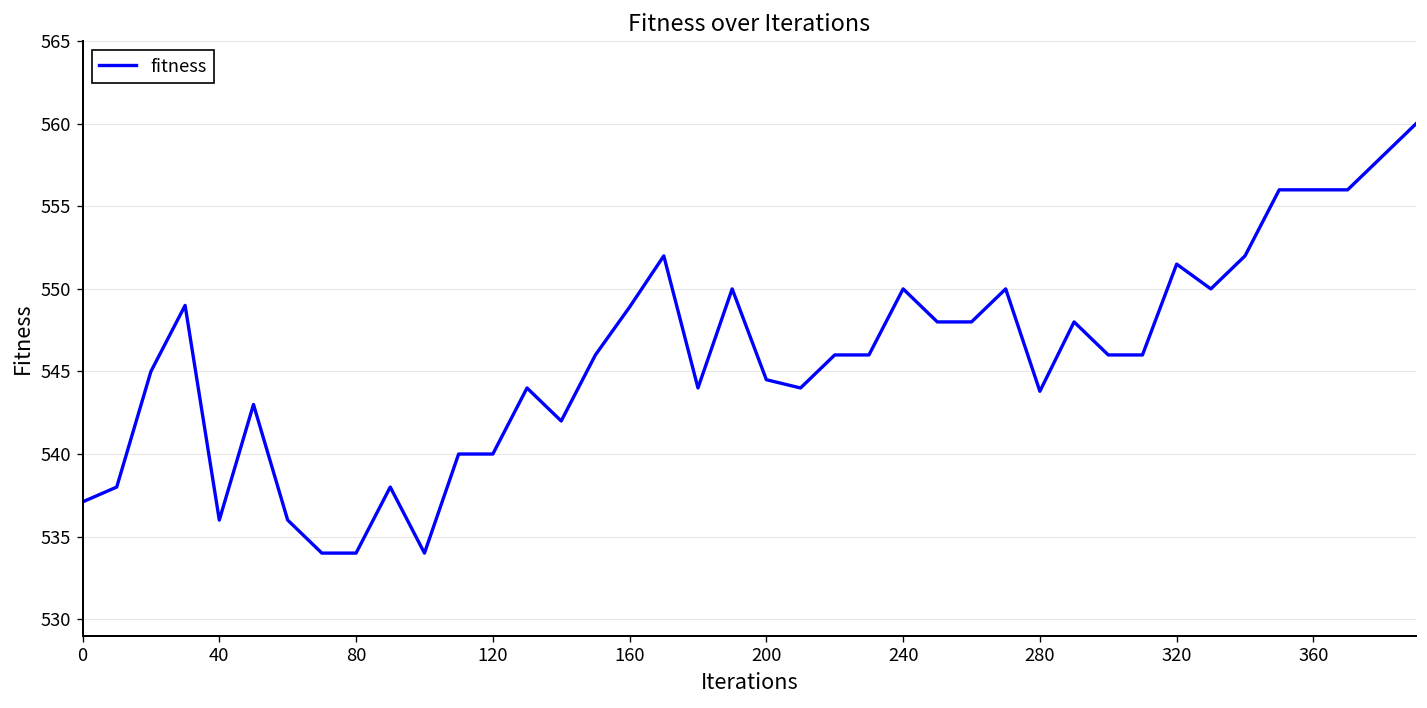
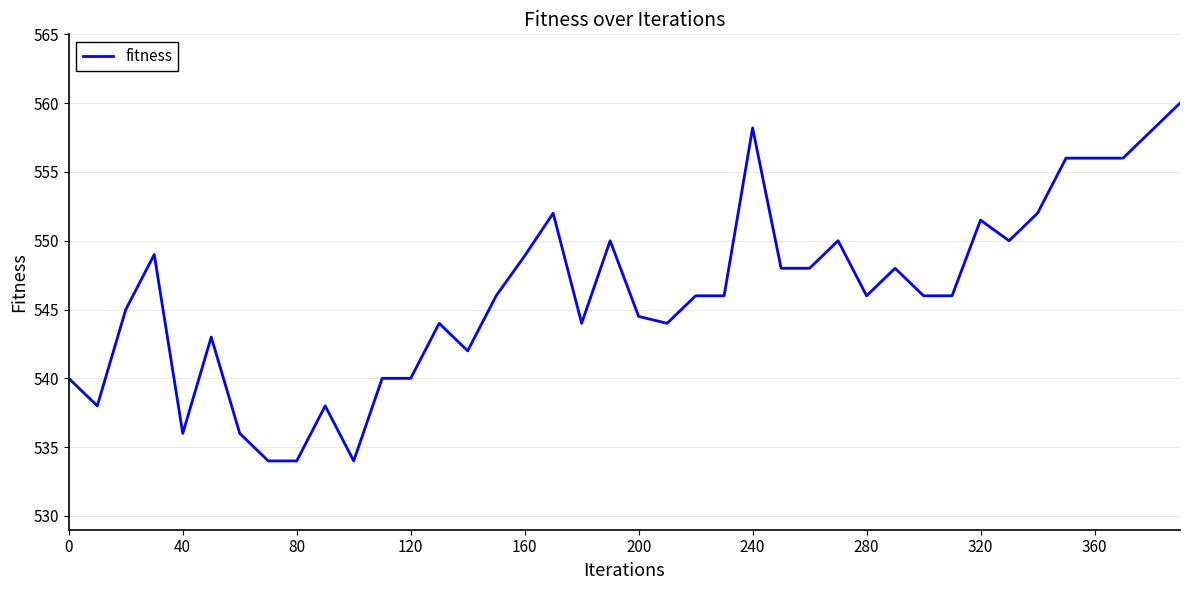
  {
-   "0": 537.1,
+   "0": 540.0,
    "40": 536.0,
    "80": 534.0,
    "120": 540.0,
    "160": 548.9,
    "200": 544.5,
-   "240": 550.0,
-   "280": 543.8,
+   "240": 558.2,
+   "280": 546.0,
    "320": 551.5,
    "360": 556.0
  }
